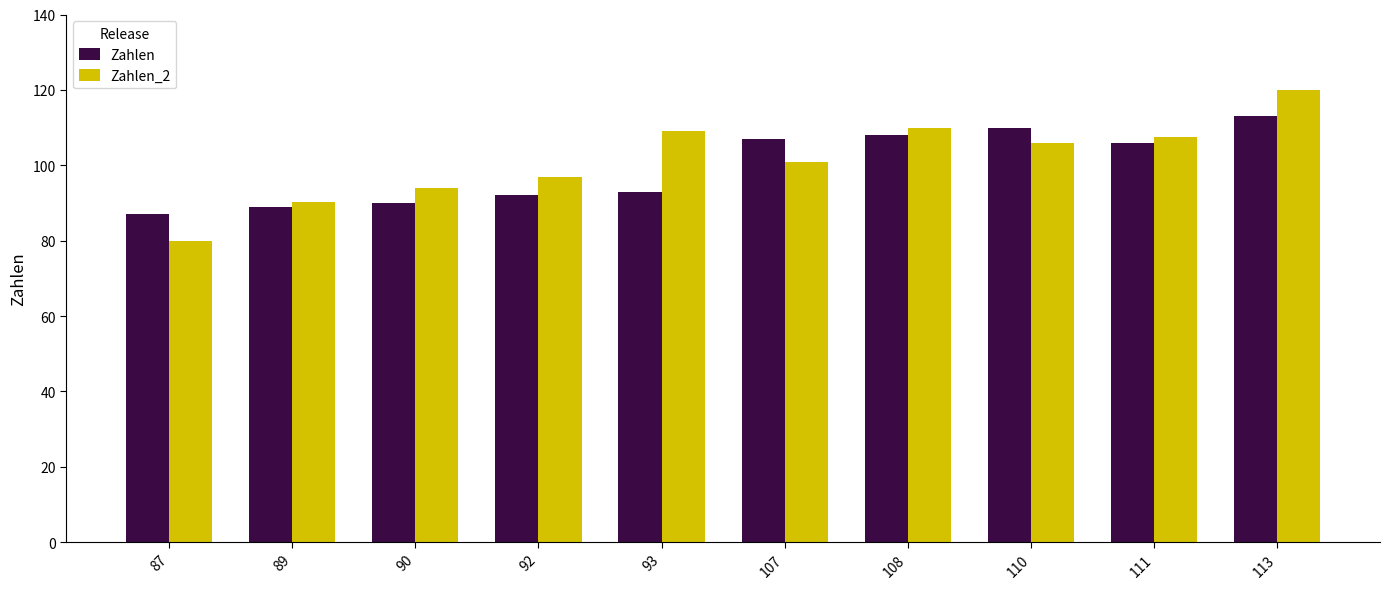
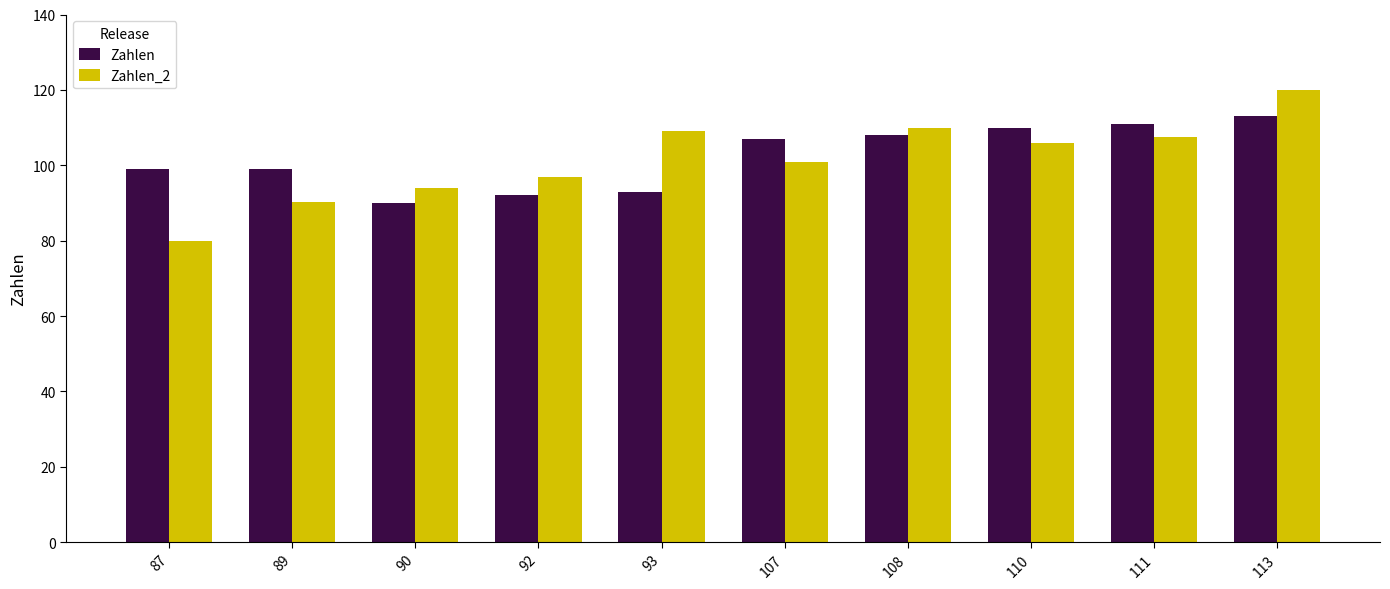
  {
    "Zahlen": {
-     "87": 87,
-     "89": 89,
+     "87": 99,
+     "89": 99,
      "90": 90,
      "92": 92,
      "93": 93,
      "107": 107,
      "108": 108,
      "110": 110,
-     "111": 106,
+     "111": 111,
      "113": 113
    },
    "Zahlen_2": {
      "87": 80,
      "89": 90,
      "90": 94,
      "92": 97,
      "93": 109,
      "107": 101,
      "108": 110,
      "110": 106,
      "111": 108,
      "113": 120
    }
  }
